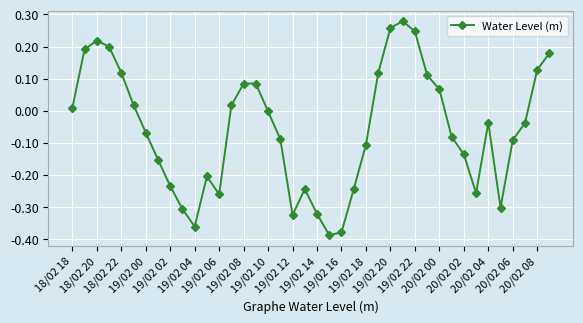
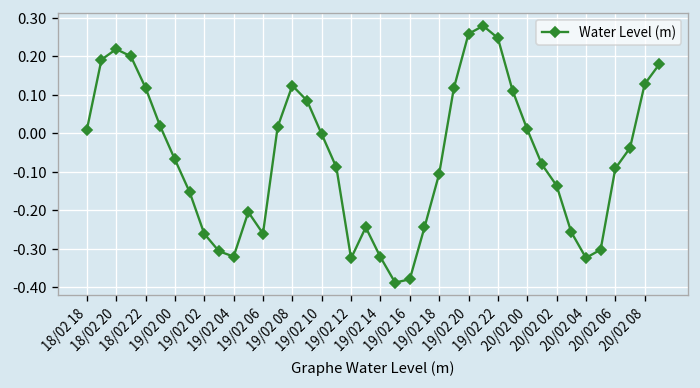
  {
    "18/02 18": 0.01,
    "18/02 20": 0.22,
    "18/02 22": 0.12,
    "19/02 00": -0.07,
-   "19/02 02": -0.23,
-   "19/02 04": -0.36,
+   "19/02 02": -0.26,
+   "19/02 04": -0.32,
    "19/02 06": -0.26,
-   "19/02 08": 0.08,
+   "19/02 08": 0.12,
    "19/02 10": 0.00,
    "19/02 12": -0.32,
    "19/02 14": -0.32,
    "19/02 16": -0.38,
    "19/02 18": -0.11,
    "19/02 20": 0.26,
    "19/02 22": 0.25,
-   "20/02 00": 0.07,
+   "20/02 00": 0.01,
    "20/02 02": -0.14,
-   "20/02 04": -0.04,
+   "20/02 04": -0.32,
    "20/02 06": -0.09,
    "20/02 08": 0.13
  }
